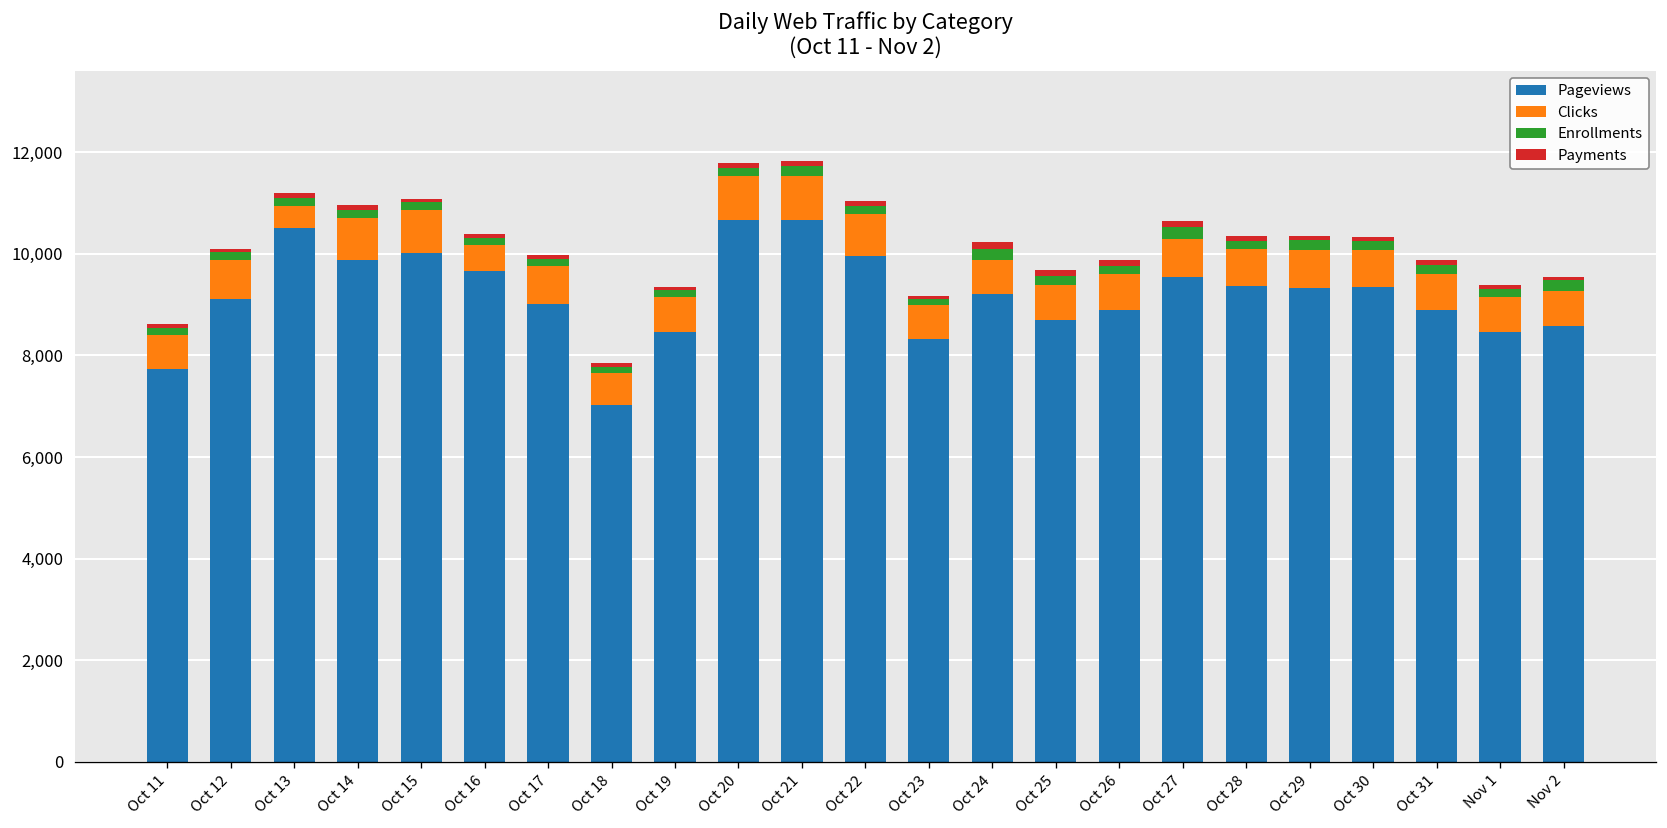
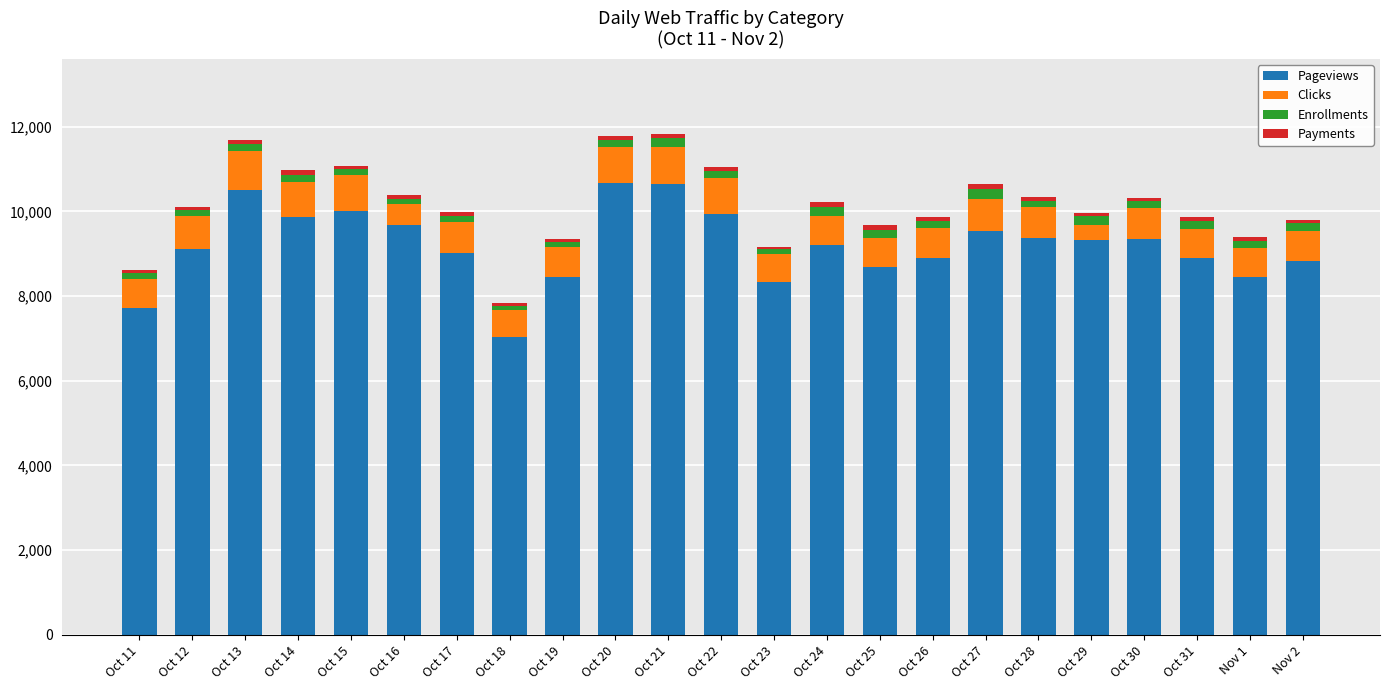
  {
    "Pageviews": {
      "Oct 11": "7,700",
      "Oct 12": "9,100",
      "Oct 13": "10,500",
      "Oct 14": "9,900",
      "Oct 15": "10,000",
      "Oct 16": "9,700",
      "Oct 17": "9,000",
      "Oct 18": "7,000",
      "Oct 19": "8,500",
      "Oct 20": "10,700",
      "Oct 21": "10,700",
      "Oct 22": "9,900",
      "Oct 23": "8,300",
      "Oct 24": "9,200",
      "Oct 25": "8,700",
      "Oct 26": "8,900",
      "Oct 27": "9,500",
      "Oct 28": "9,400",
      "Oct 29": "9,300",
      "Oct 30": "9,300",
      "Oct 31": "8,900",
      "Nov 1": "8,500",
-     "Nov 2": "8,600"
+     "Nov 2": "8,800"
    },
    "Clicks": {
      "Oct 11": "700",
      "Oct 12": "800",
-     "Oct 13": "400",
+     "Oct 13": "900",
      "Oct 14": "800",
      "Oct 15": "800",
      "Oct 16": "500",
      "Oct 17": "700",
      "Oct 18": "600",
      "Oct 19": "700",
      "Oct 20": "900",
      "Oct 21": "900",
      "Oct 22": "800",
      "Oct 23": "700",
      "Oct 24": "700",
      "Oct 25": "700",
      "Oct 26": "700",
      "Oct 27": "800",
      "Oct 28": "700",
-     "Oct 29": "700",
+     "Oct 29": "400",
      "Oct 30": "700",
      "Oct 31": "700",
      "Nov 1": "700",
      "Nov 2": "700"
    },
    "Enrollments": {
      "Oct 11": "100",
      "Oct 12": "100",
      "Oct 13": "200",
      "Oct 14": "200",
      "Oct 15": "200",
      "Oct 16": "100",
      "Oct 17": "100",
      "Oct 18": "100",
      "Oct 19": "100",
      "Oct 20": "200",
      "Oct 21": "200",
      "Oct 22": "200",
      "Oct 23": "100",
      "Oct 24": "200",
      "Oct 25": "200",
      "Oct 26": "200",
      "Oct 27": "200",
      "Oct 28": "200",
      "Oct 29": "200",
      "Oct 30": "200",
      "Oct 31": "200",
      "Nov 1": "200",
      "Nov 2": "200"
    },
    "Payments": {
      "Oct 11": "100",
      "Oct 12": "100",
      "Oct 13": "100",
      "Oct 14": "100",
      "Oct 15": "100",
      "Oct 16": "100",
      "Oct 17": "100",
      "Oct 18": "100",
      "Oct 19": "100",
      "Oct 20": "100",
      "Oct 21": "100",
      "Oct 22": "100",
      "Oct 24": "100",
      "Oct 25": "100",
      "Oct 26": "100",
      "Oct 27": "100",
      "Oct 28": "100",
      "Oct 29": "100",
      "Oct 30": "100",
      "Oct 31": "100",
      "Nov 1": "100",
      "Nov 2": "100"
    }
  }
